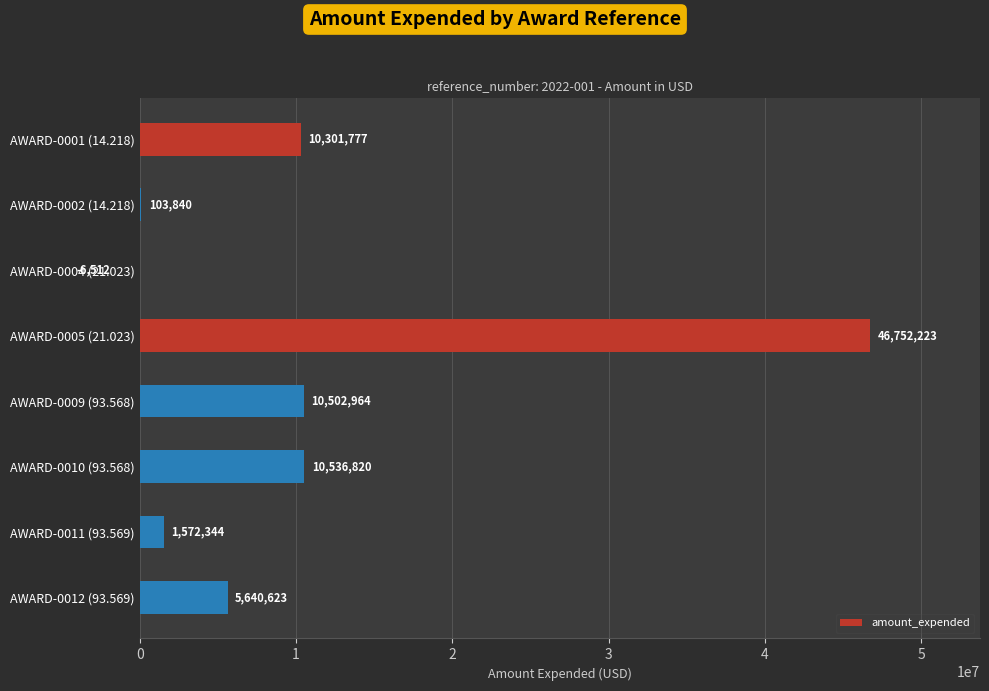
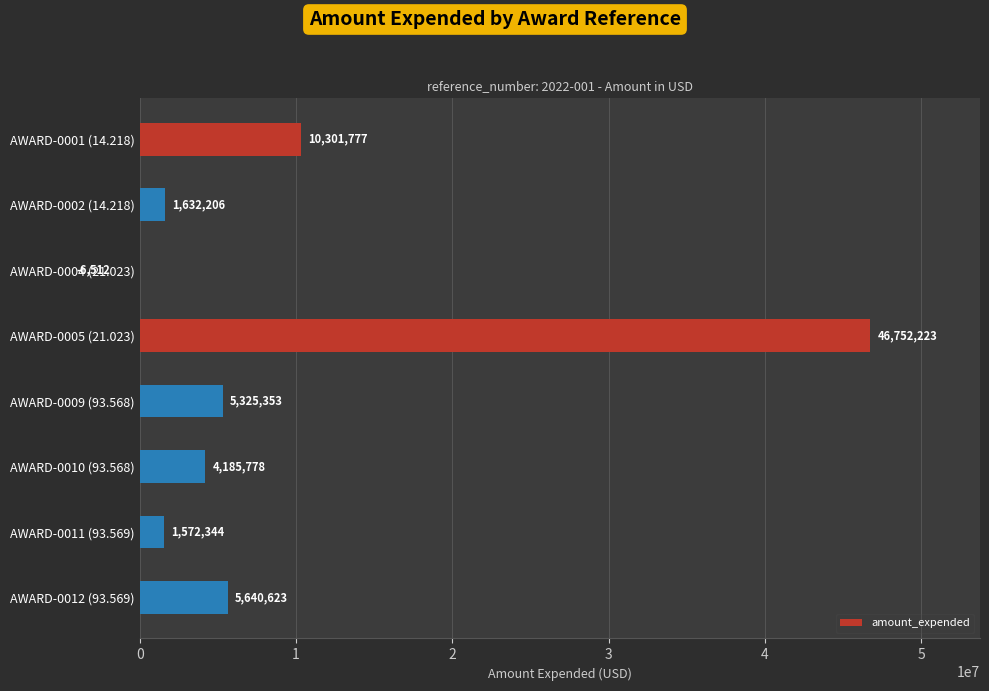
  {
    "AWARD-0001 (14.218)": "10,301,777",
-   "AWARD-0002 (14.218)": "103,840",
+   "AWARD-0002 (14.218)": "1,632,206",
    "AWARD-0005 (21.023)": "46,752,223",
-   "AWARD-0009 (93.568)": "10,502,964",
-   "AWARD-0010 (93.568)": "10,536,820",
+   "AWARD-0009 (93.568)": "5,325,353",
+   "AWARD-0010 (93.568)": "4,185,778",
    "AWARD-0011 (93.569)": "1,572,344",
    "AWARD-0012 (93.569)": "5,640,623"
  }
